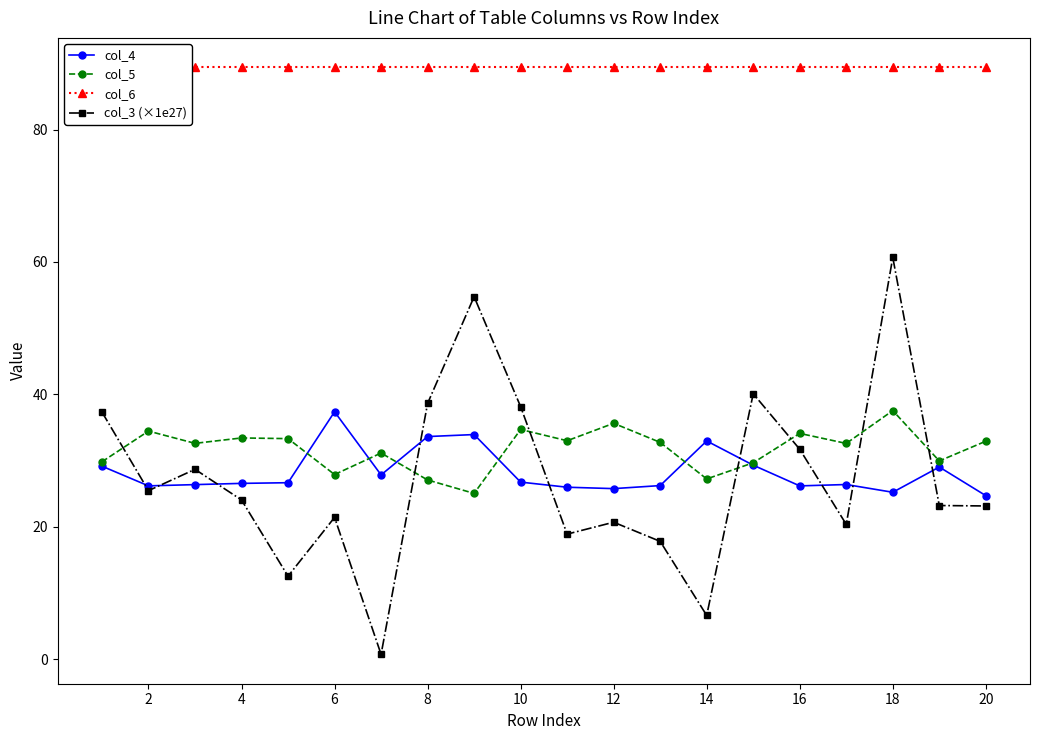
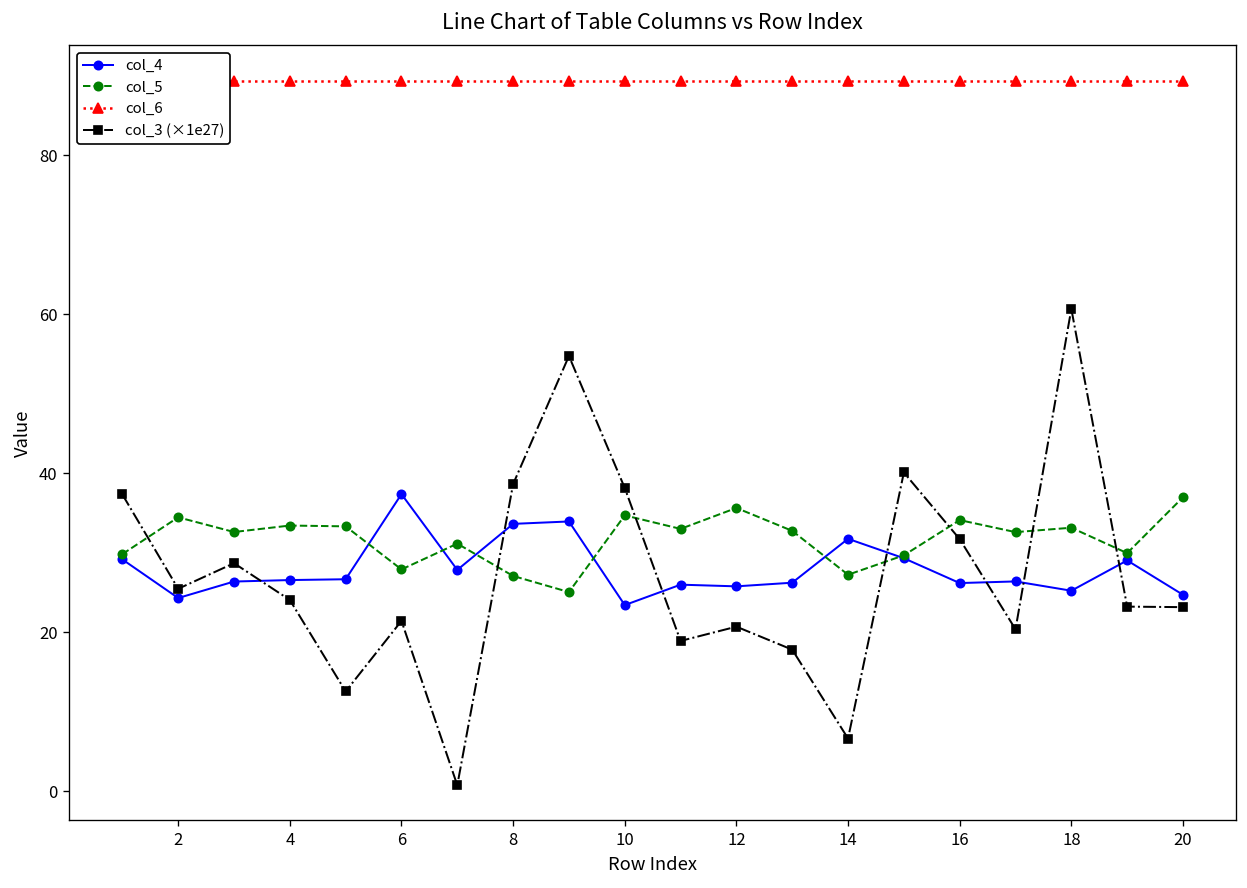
  {
    "col_4": {
-     "2": 26,
+     "2": 24,
      "4": 27,
      "6": 37,
      "8": 34,
-     "10": 27,
+     "10": 23,
      "12": 26,
-     "14": 33,
+     "14": 32,
      "16": 26,
      "18": 25,
      "20": 25
    },
    "col_5": {
      "2": 34,
      "4": 33,
      "6": 28,
      "8": 27,
      "10": 35,
      "12": 36,
      "14": 27,
      "16": 34,
-     "18": 38,
-     "20": 33
+     "18": 33,
+     "20": 37
    },
    "col_6": {
      "4": 89,
      "6": 89,
      "8": 89,
      "10": 89,
      "12": 89,
      "14": 89,
      "16": 89,
      "18": 89,
      "20": 89
    },
    "col_3 (×1e27)": {
      "2": 25,
      "4": 24,
      "6": 21,
      "8": 39,
      "10": 38,
      "12": 21,
      "14": 7,
      "16": 32,
      "18": 61,
      "20": 23
    }
  }
